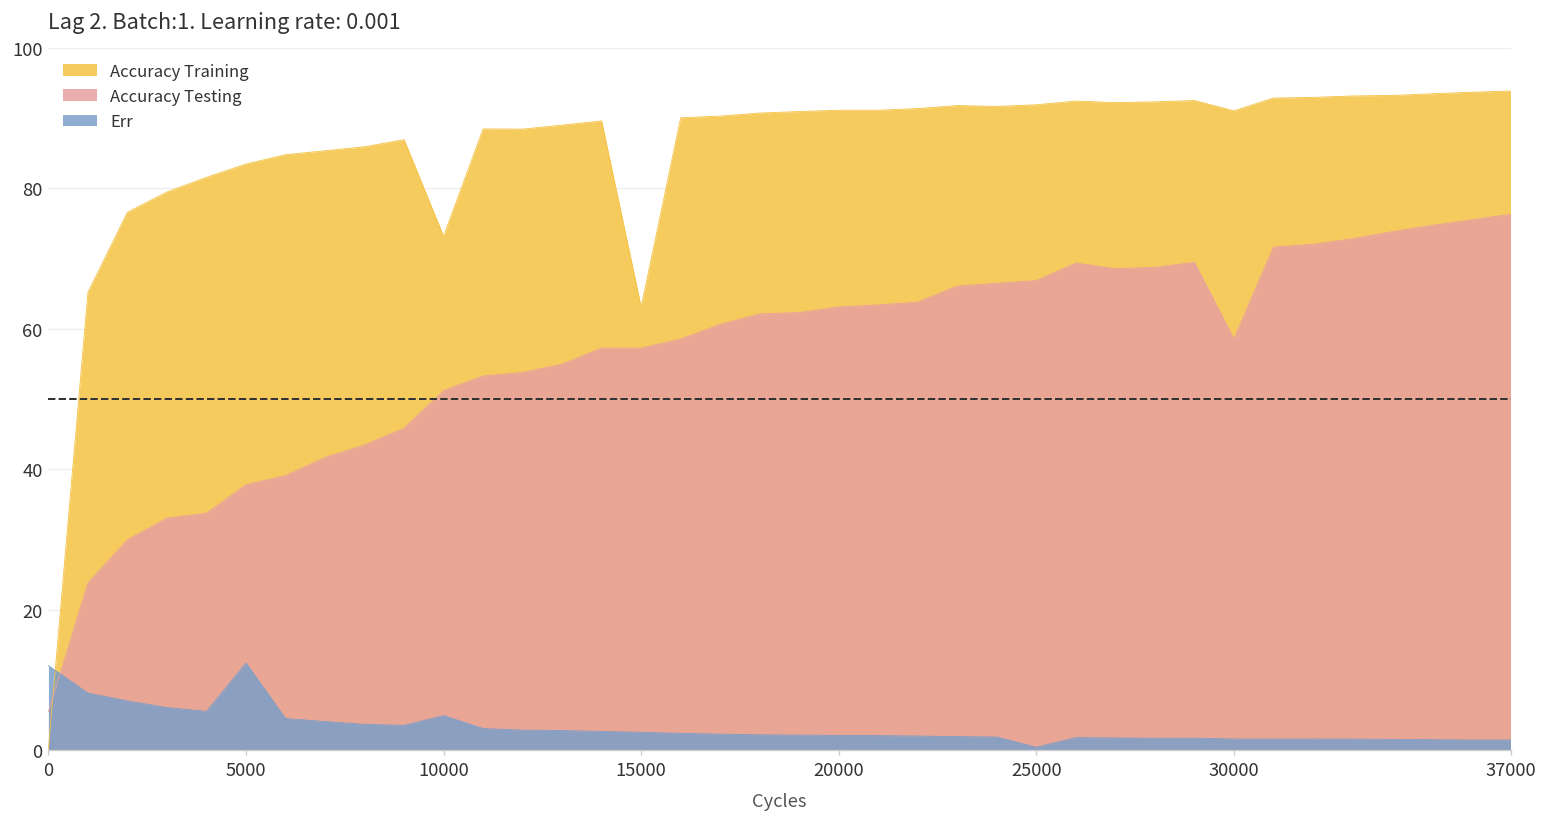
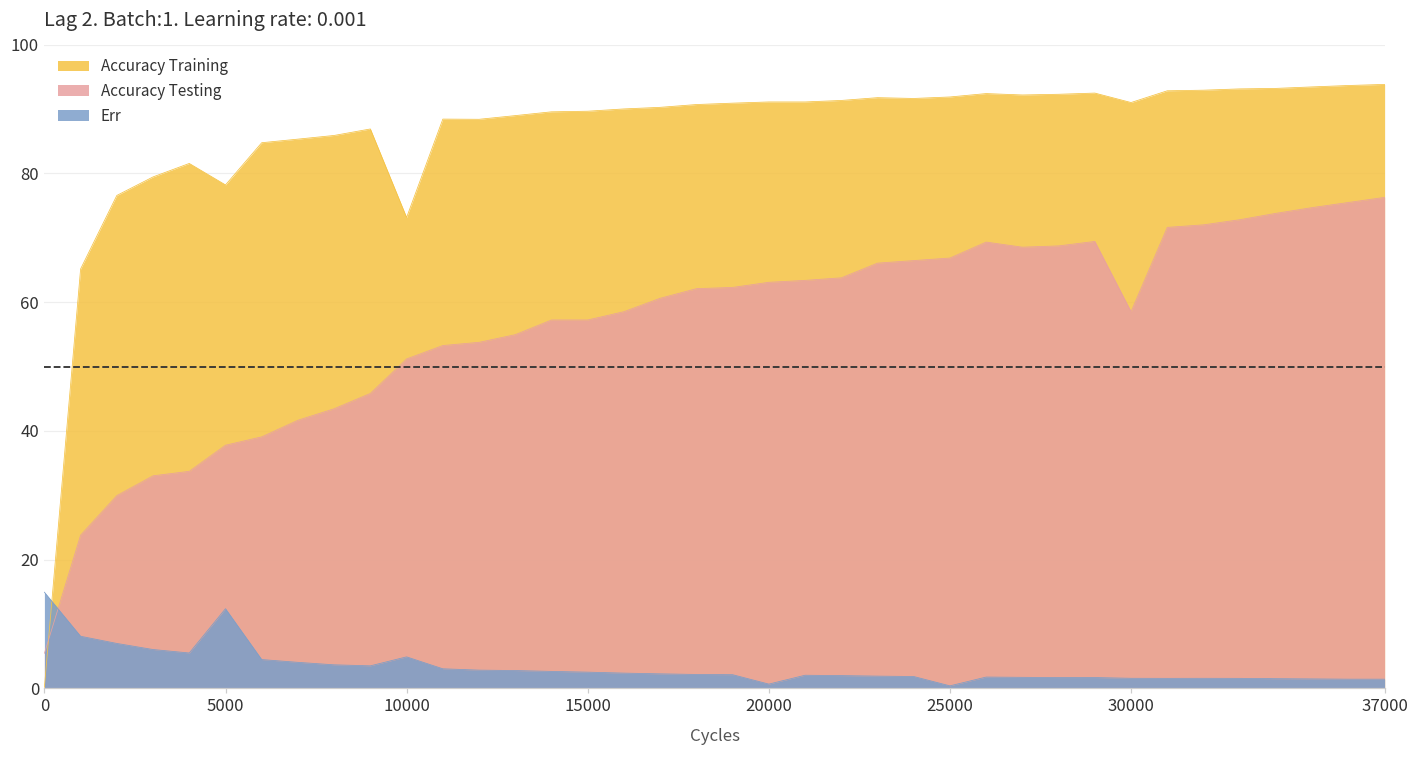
  {
    "Accuracy Training": {
      "0": 0,
-     "5000": 83,
+     "5000": 78,
      "10000": 73,
-     "15000": 63,
+     "15000": 90,
      "20000": 91,
      "25000": 92,
      "30000": 91,
      "37000": 94
    },
    "Accuracy Testing": {
      "0": 5,
      "5000": 38,
      "10000": 51,
      "15000": 57,
      "20000": 63,
      "25000": 67,
      "30000": 59,
      "37000": 76
    },
    "Err": {
-     "0": 12,
+     "0": 15,
      "5000": 12,
      "10000": 5,
      "15000": 3,
-     "20000": 2,
+     "20000": 1,
      "25000": 0,
      "30000": 2,
      "37000": 1
    }
  }
